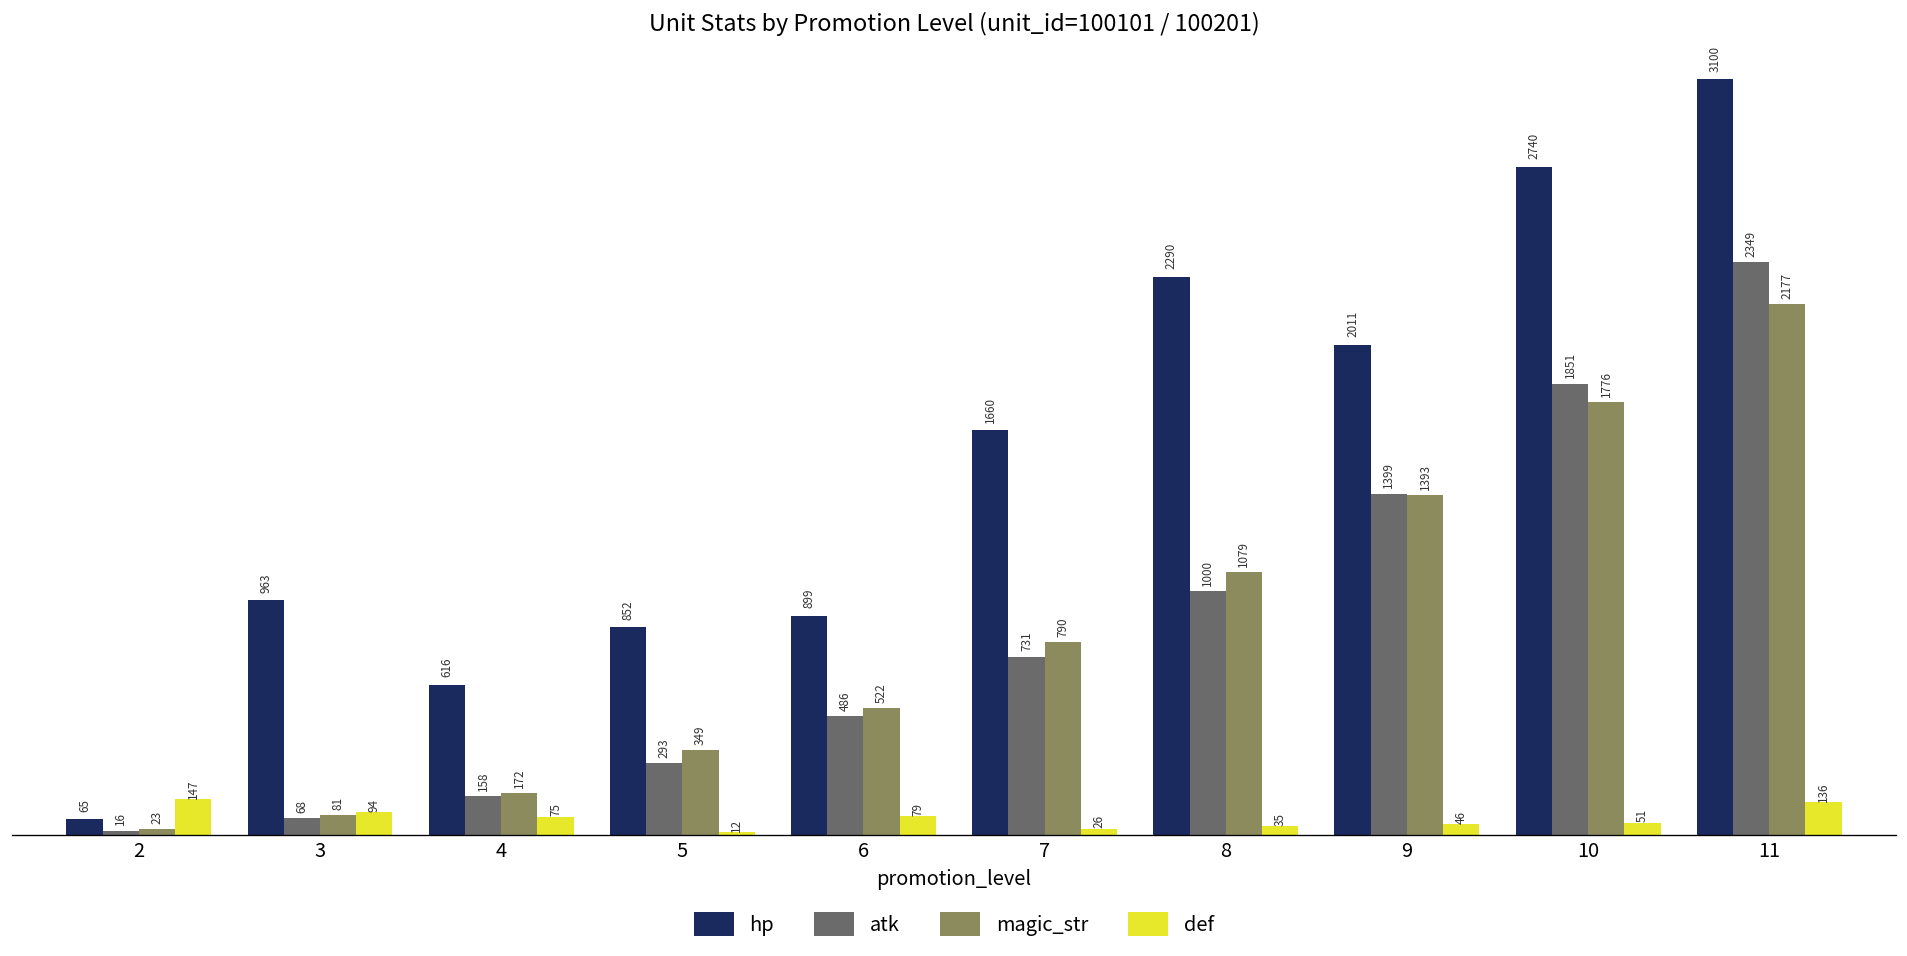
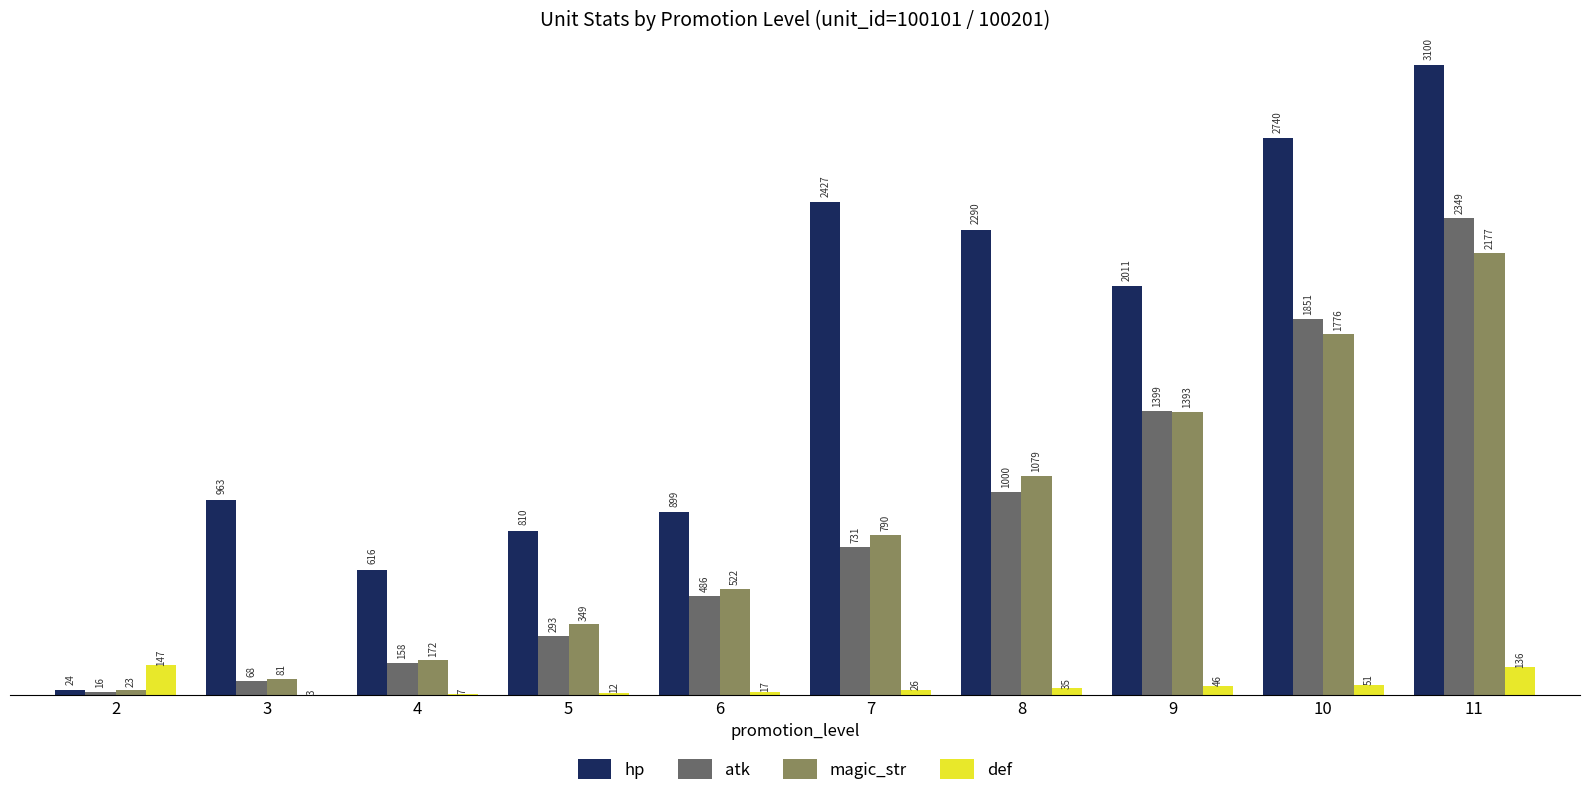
  {
    "hp": {
-     "2": 65,
+     "2": 24,
      "3": 963,
      "4": 616,
-     "5": 852,
+     "5": 810,
      "6": 899,
-     "7": 1660,
+     "7": 2427,
      "8": 2290,
      "9": 2011,
      "10": 2740,
      "11": 3100
    },
    "def": {
      "2": 147,
-     "3": 94,
-     "4": 75,
+     "3": 3,
+     "4": 7,
      "5": 12,
-     "6": 79,
+     "6": 17,
      "7": 26,
      "8": 35,
      "9": 46,
      "10": 51,
      "11": 136
    }
  }
